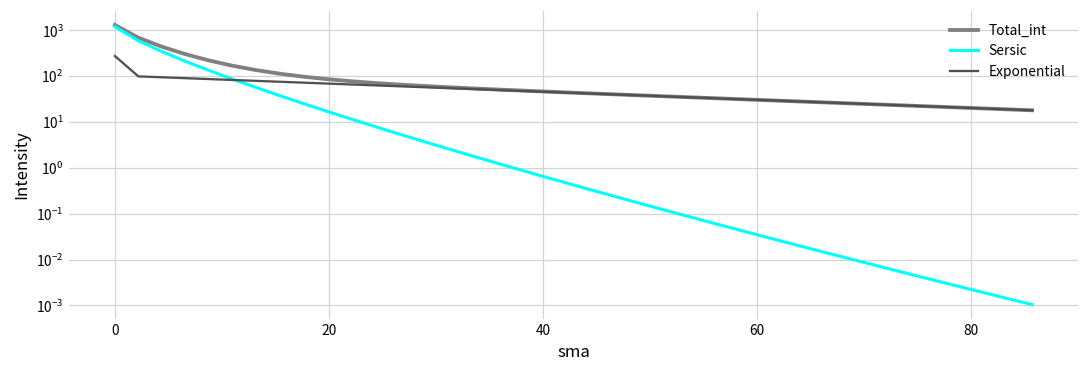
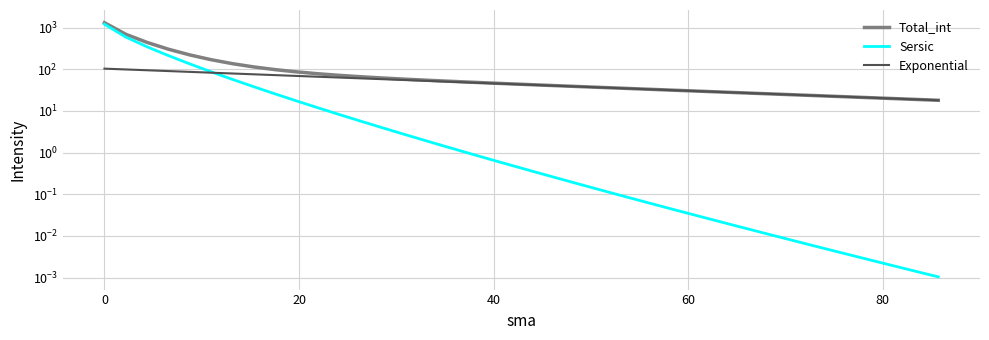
  {
    "Exponential": {
-     "0": 300
+     "0": 100
    }
  }
